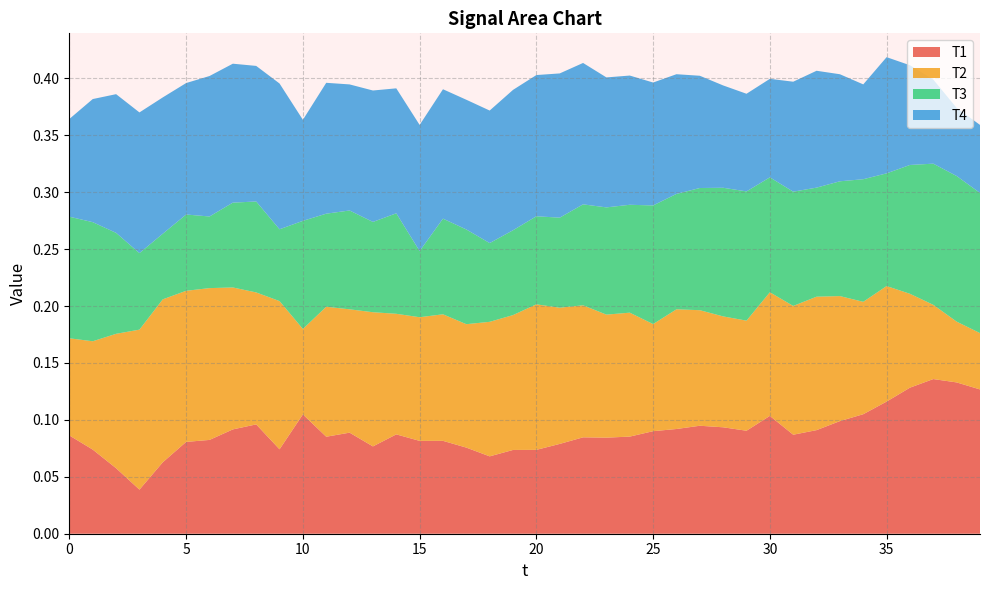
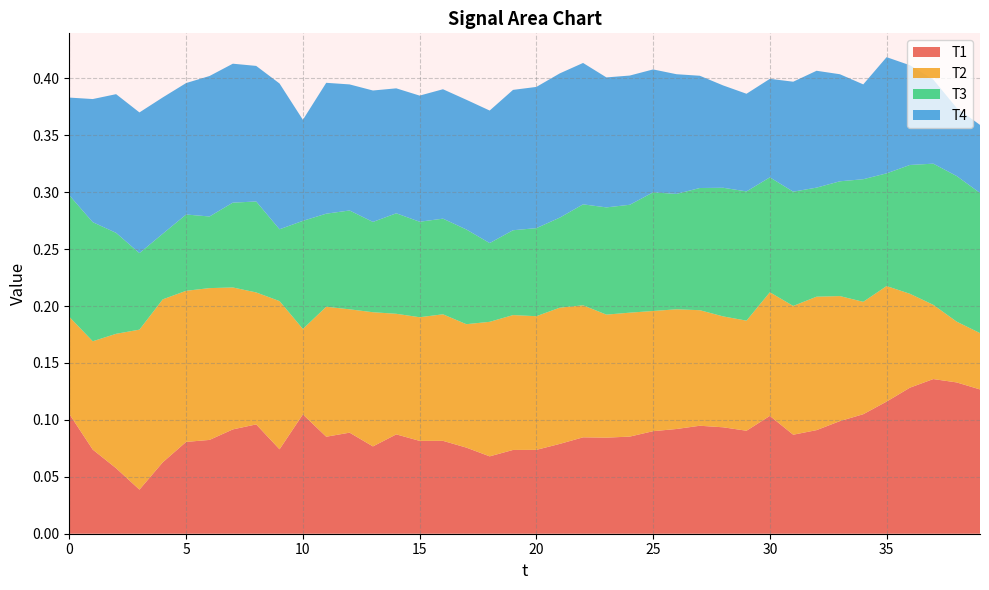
  {
    "T1": {
-     "0": 0.086,
+     "0": 0.105,
      "5": 0.081,
      "10": 0.105,
      "15": 0.082,
      "20": 0.074,
      "25": 0.090,
      "30": 0.104,
      "35": 0.116
    },
    "T2": {
      "0": 0.085,
      "5": 0.133,
      "10": 0.075,
      "15": 0.109,
-     "20": 0.128,
-     "25": 0.094,
+     "20": 0.117,
+     "25": 0.106,
      "30": 0.109,
      "35": 0.102
    },
    "T3": {
      "0": 0.107,
      "5": 0.067,
      "10": 0.095,
-     "15": 0.058,
+     "15": 0.084,
      "20": 0.077,
      "25": 0.104,
      "30": 0.101,
      "35": 0.099
    },
    "T4": {
      "0": 0.086,
      "5": 0.115,
      "10": 0.089,
      "15": 0.111,
      "20": 0.124,
      "25": 0.108,
      "30": 0.087,
      "35": 0.102
    }
  }
